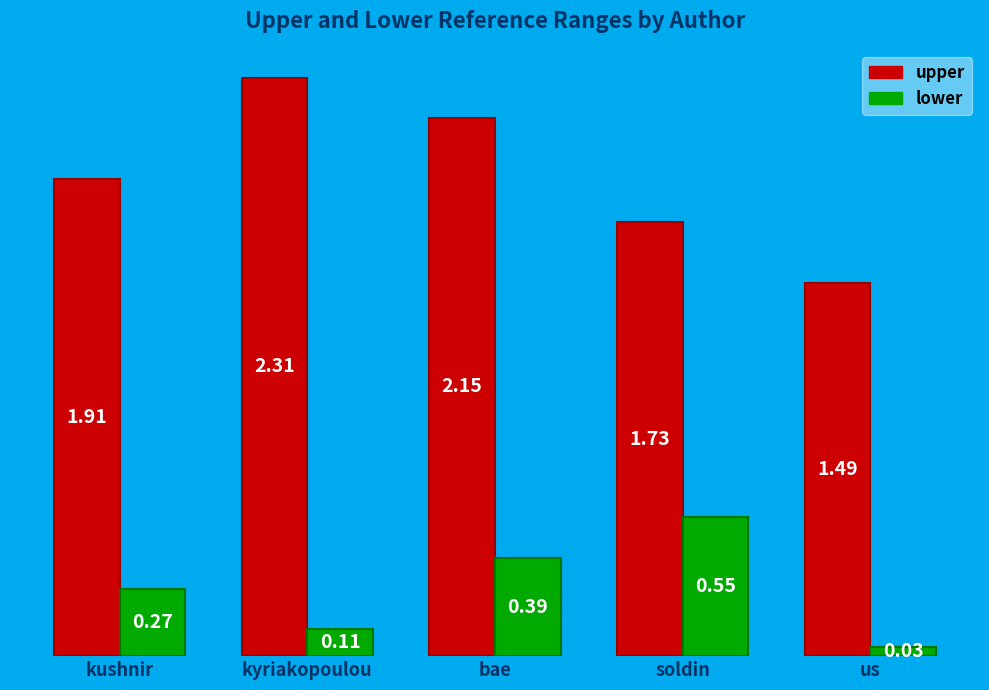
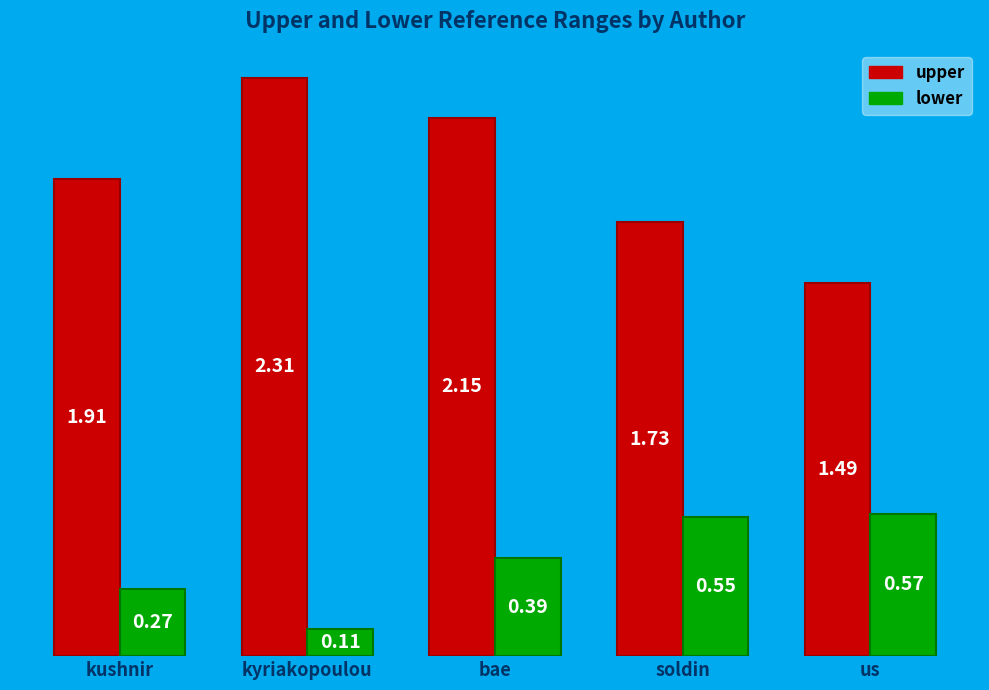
  {
    "upper": {
      "kushnir": 1.91,
      "kyriakopoulou": 2.31,
      "bae": 2.15,
      "soldin": 1.73,
      "us": 1.49
    },
    "lower": {
      "kushnir": 0.27,
      "kyriakopoulou": 0.11,
      "bae": 0.39,
      "soldin": 0.55,
-     "us": 0.03
+     "us": 0.57
    }
  }
